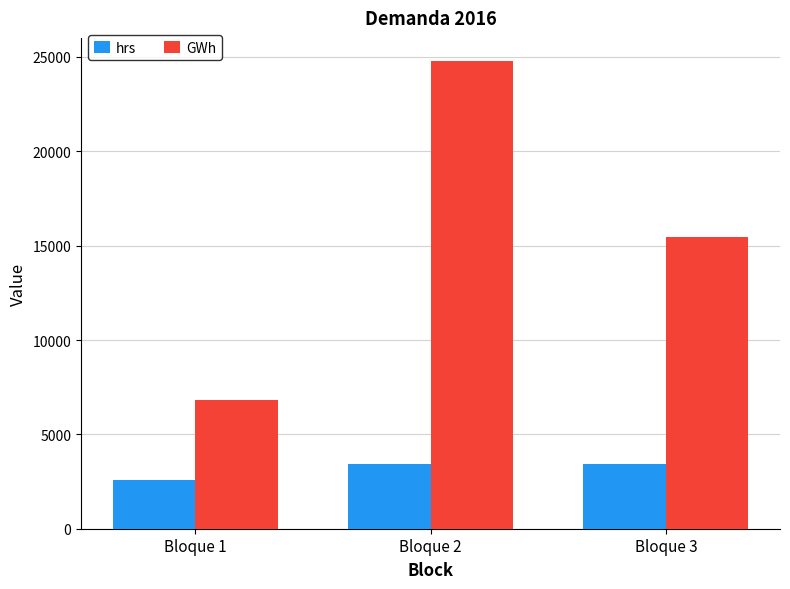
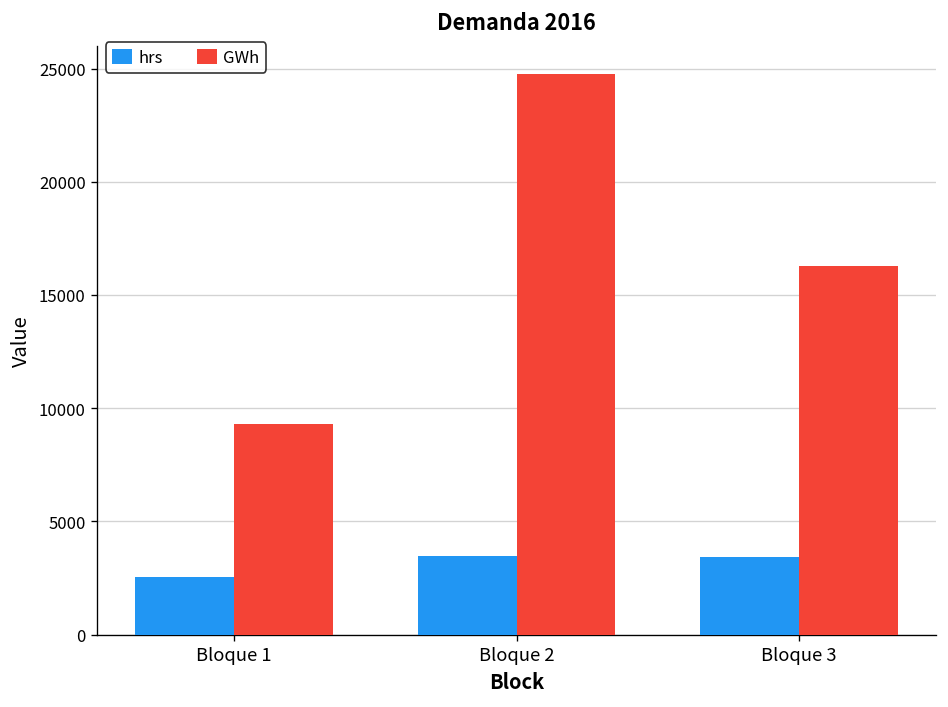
  {
    "hrs": {
      "Bloque 1": 2600,
      "Bloque 2": 3500,
      "Bloque 3": 3400
    },
    "GWh": {
-     "Bloque 1": 6800,
+     "Bloque 1": 9300,
      "Bloque 2": 24800,
-     "Bloque 3": 15500
+     "Bloque 3": 16300
    }
  }
